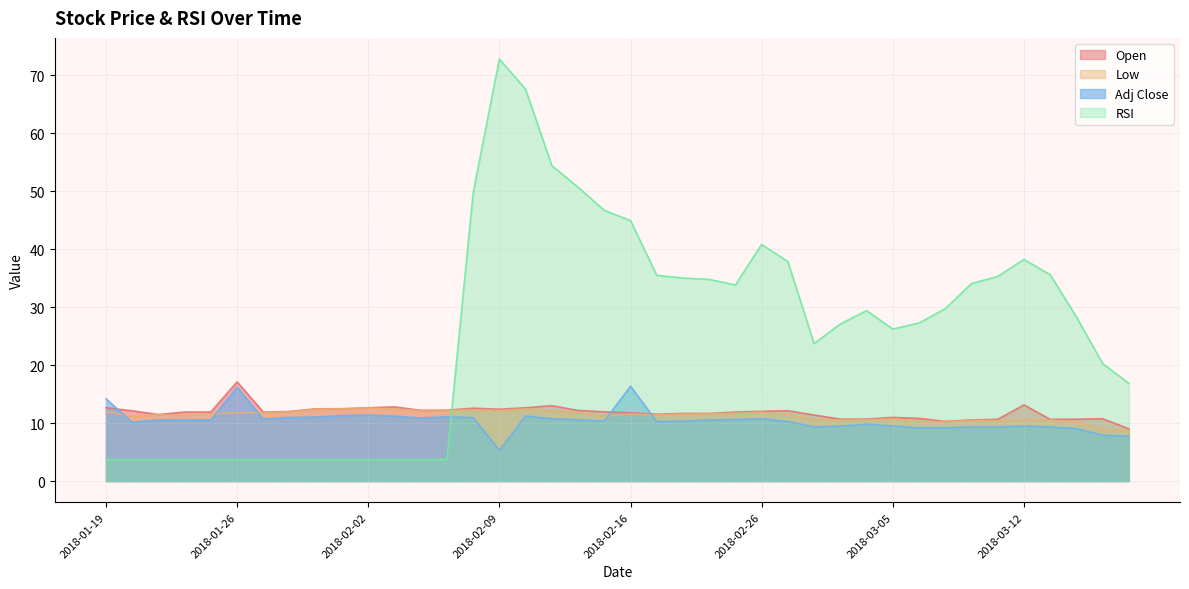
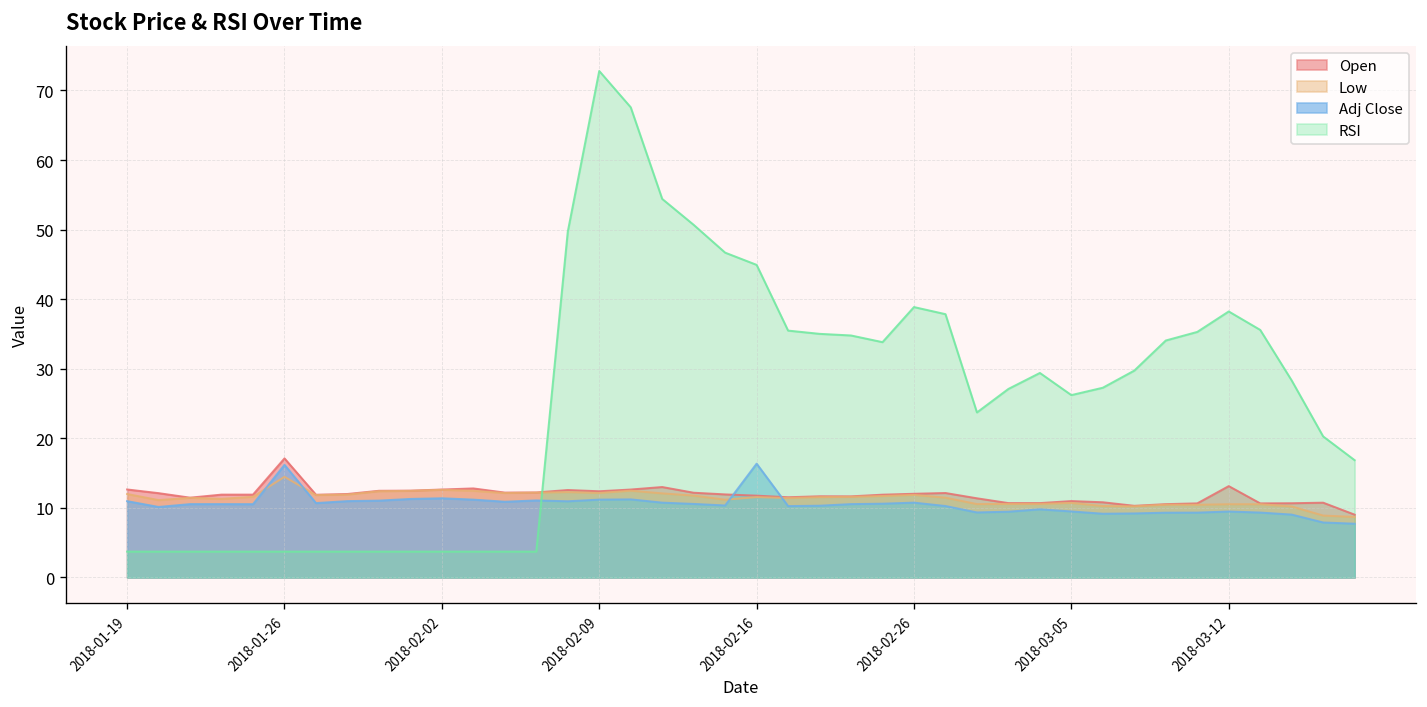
  {
    "Open": {
      "2018-01-19": 13,
      "2018-01-26": 17,
      "2018-03-12": 13
    },
    "Low": {
      "2018-01-19": 12,
-     "2018-01-26": 12,
+     "2018-01-26": 14,
      "2018-03-12": 11
    },
    "Adj Close": {
-     "2018-01-19": 14,
+     "2018-01-19": 11,
      "2018-01-26": 16,
      "2018-02-02": 11,
-     "2018-02-09": 5,
+     "2018-02-09": 11,
      "2018-02-16": 16,
      "2018-02-26": 11,
      "2018-03-05": 9,
      "2018-03-12": 9
    },
    "RSI": {
      "2018-01-19": 4,
      "2018-01-26": 4,
      "2018-02-02": 4,
      "2018-02-09": 73,
      "2018-02-16": 45,
-     "2018-02-26": 41,
+     "2018-02-26": 39,
      "2018-03-05": 26,
      "2018-03-12": 38
    }
  }
